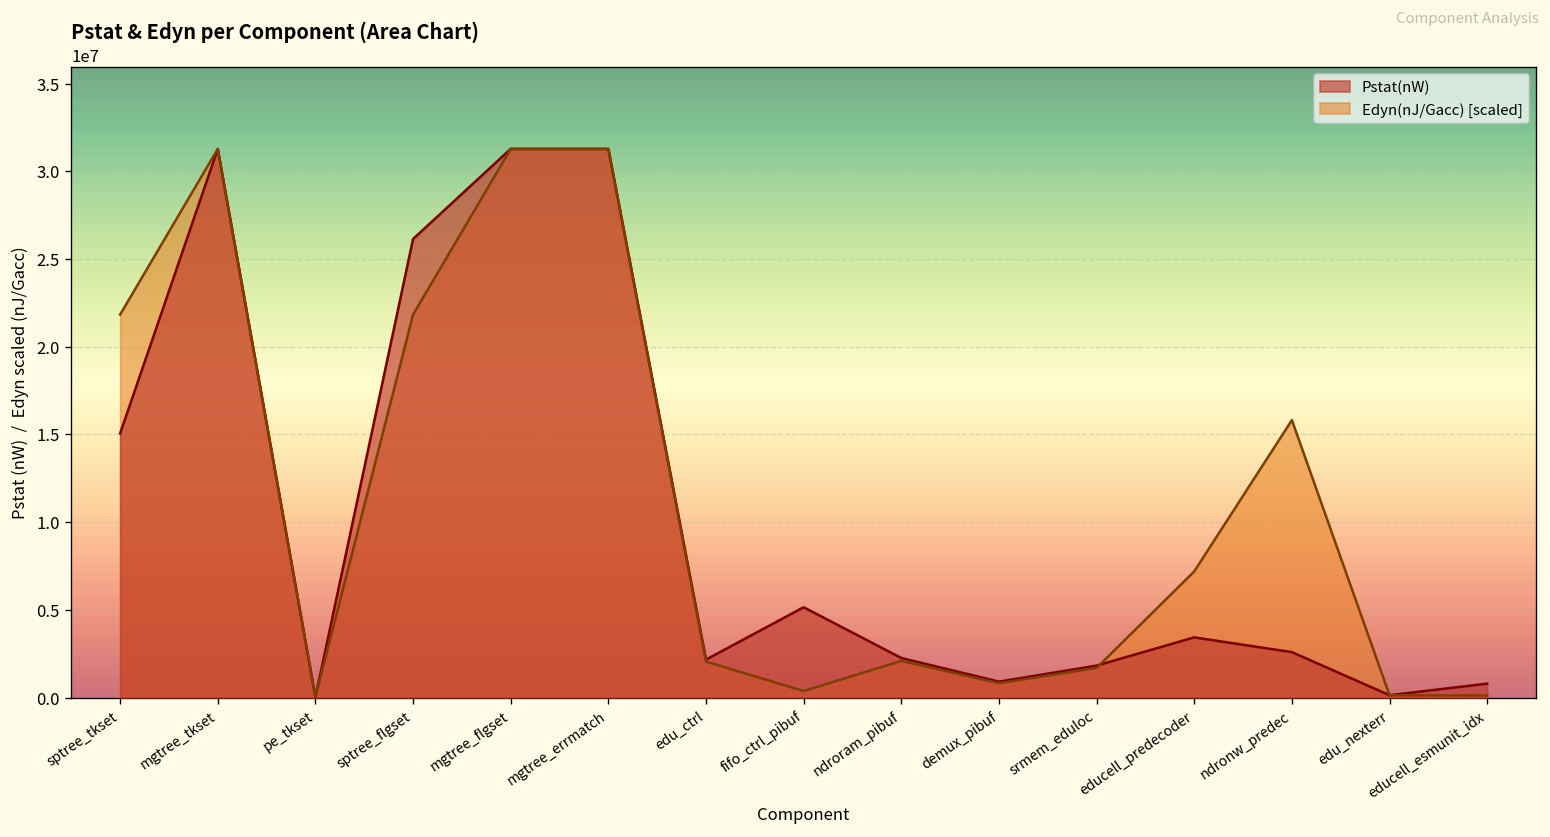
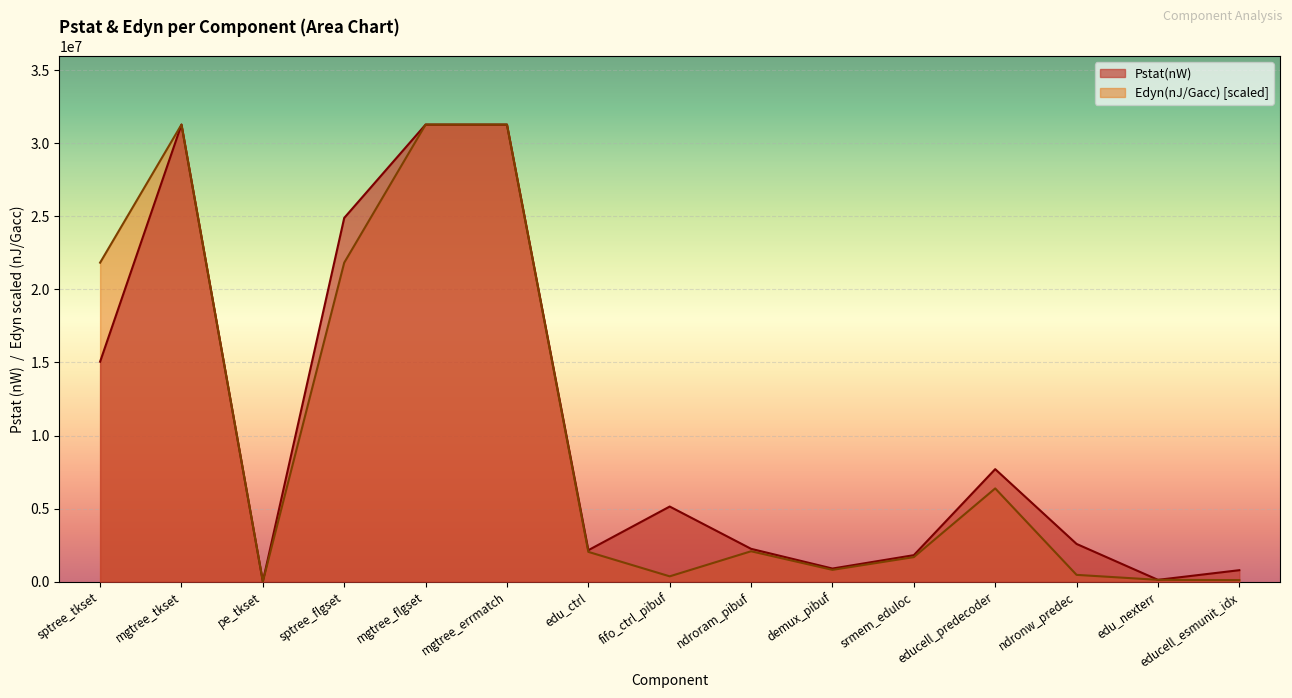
  {
    "Pstat(nW)": {
      "sptree_tkset": 15100000,
-     "sptree_flgset": 26100000,
+     "sptree_flgset": 24900000,
      "fifo_ctrl_pibuf": 5100000,
-     "educell_predecoder": 3400000,
+     "educell_predecoder": 7700000,
      "ndronw_predec": 2600000,
      "educell_esmunit_idx": 800000
    },
    "Edyn(nJ/Gacc) [scaled]": {
      "sptree_tkset": 21800000,
      "sptree_flgset": 21800000,
      "fifo_ctrl_pibuf": 400000,
-     "educell_predecoder": 7200000,
-     "ndronw_predec": 15800000,
+     "educell_predecoder": 6400000,
+     "ndronw_predec": 500000,
      "educell_esmunit_idx": 100000
    }
  }
